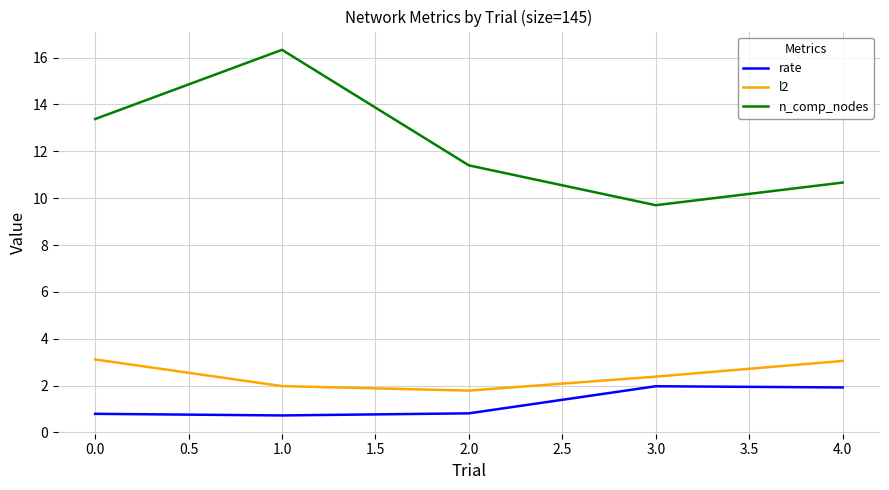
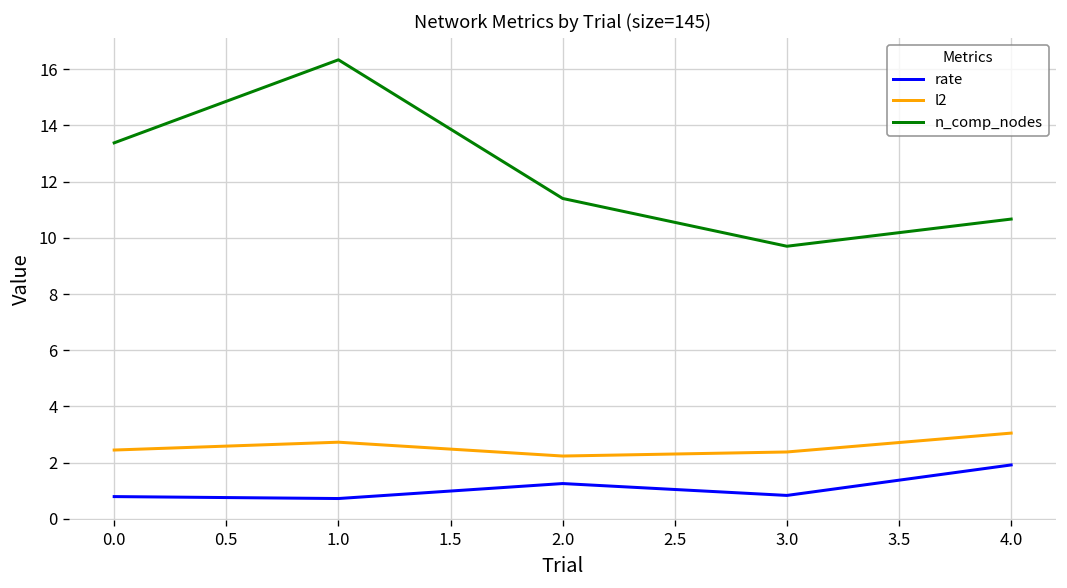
  {
    "rate": {
      "0.0": 0.8,
      "1.0": 0.7,
-     "2.0": 0.8,
-     "3.0": 2.0,
+     "2.0": 1.3,
+     "3.0": 0.8,
      "4.0": 1.9
    },
    "l2": {
-     "0.0": 3.1,
-     "1.0": 2.0,
-     "2.0": 1.8,
+     "0.0": 2.4,
+     "1.0": 2.7,
+     "2.0": 2.2,
      "3.0": 2.4,
      "4.0": 3.1
    },
    "n_comp_nodes": {
      "0.0": 13.4,
      "1.0": 16.3,
      "2.0": 11.4,
      "3.0": 9.7,
      "4.0": 10.7
    }
  }
